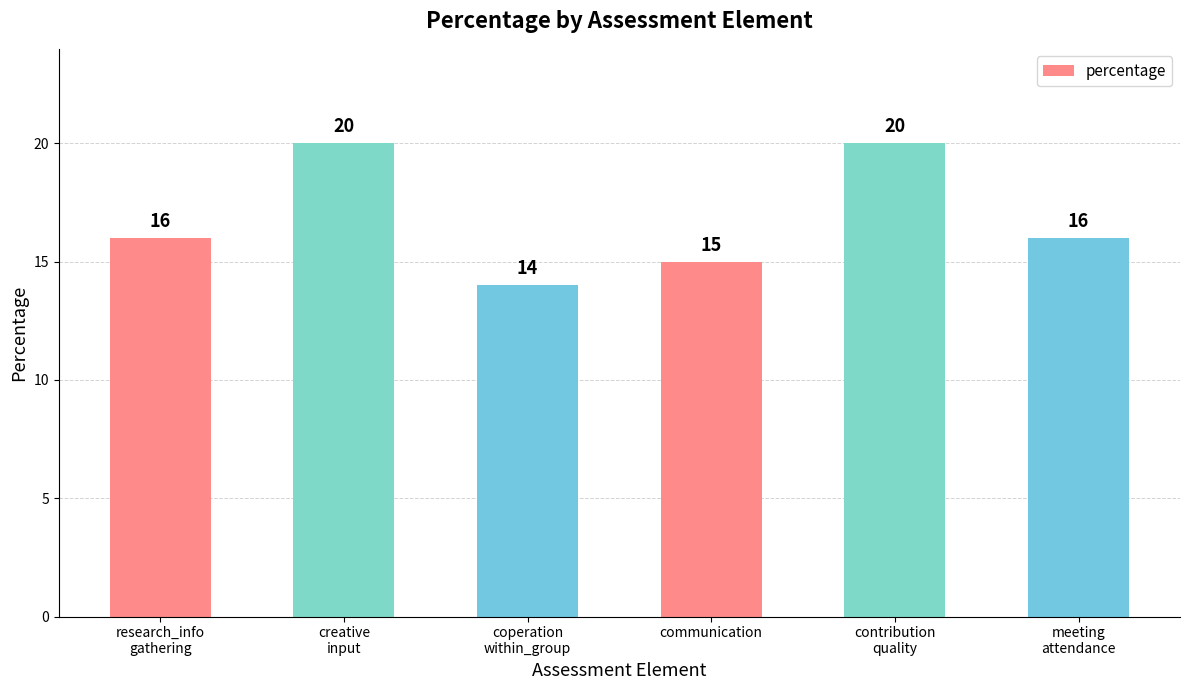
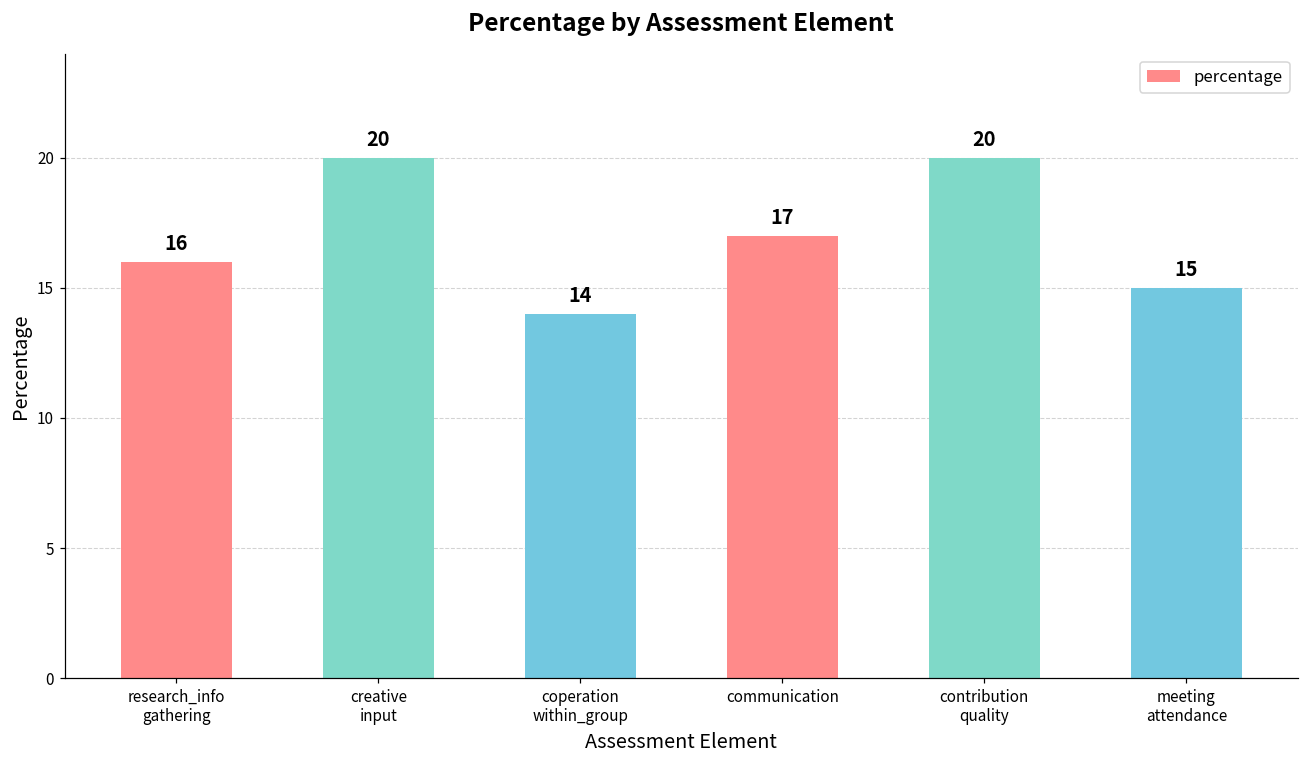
  {
    "research_info gathering": 16,
    "creative input": 20,
    "coperation within_group": 14,
-   "communication": 15,
+   "communication": 17,
    "contribution quality": 20,
-   "meeting attendance": 16
+   "meeting attendance": 15
  }
